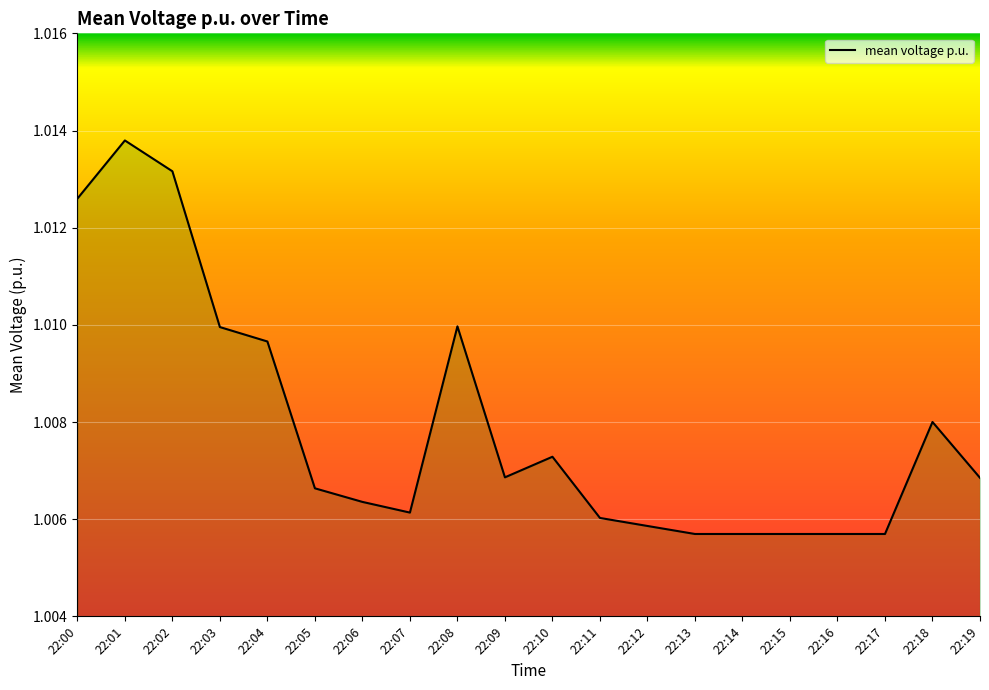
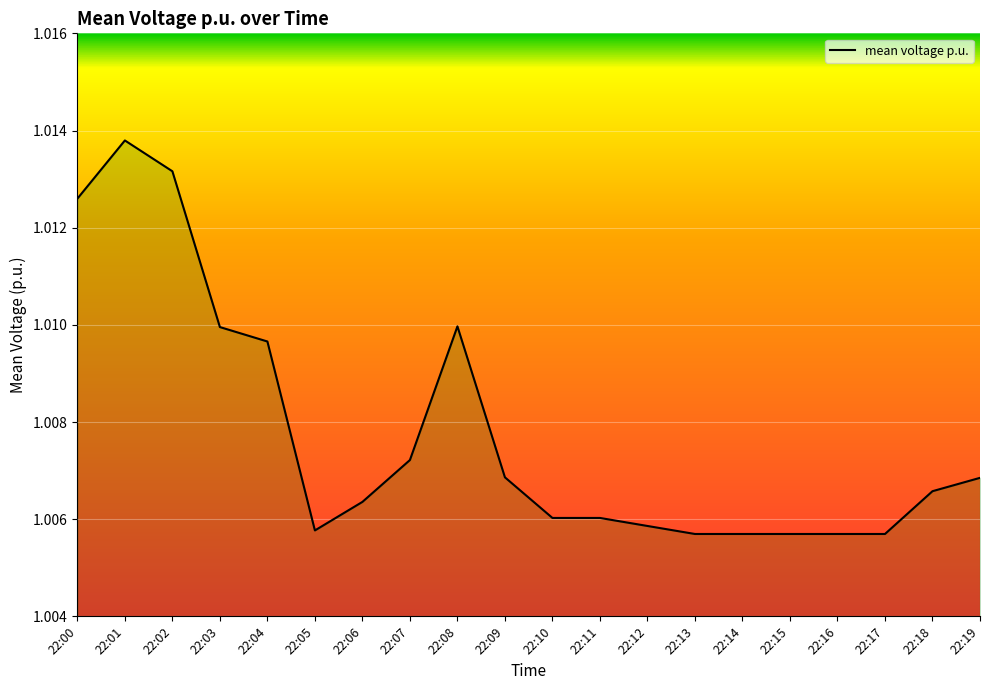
  {
    "22:00": 1.0126,
    "22:01": 1.0138,
    "22:02": 1.0132,
    "22:03": 1.0100,
    "22:04": 1.0097,
-   "22:05": 1.0066,
+   "22:05": 1.0058,
    "22:06": 1.0064,
-   "22:07": 1.0061,
+   "22:07": 1.0072,
    "22:08": 1.0100,
    "22:09": 1.0069,
-   "22:10": 1.0073,
+   "22:10": 1.0060,
    "22:11": 1.0060,
    "22:12": 1.0059,
    "22:13": 1.0057,
    "22:14": 1.0057,
    "22:15": 1.0057,
    "22:16": 1.0057,
    "22:17": 1.0057,
-   "22:18": 1.0080,
+   "22:18": 1.0066,
    "22:19": 1.0069
  }
